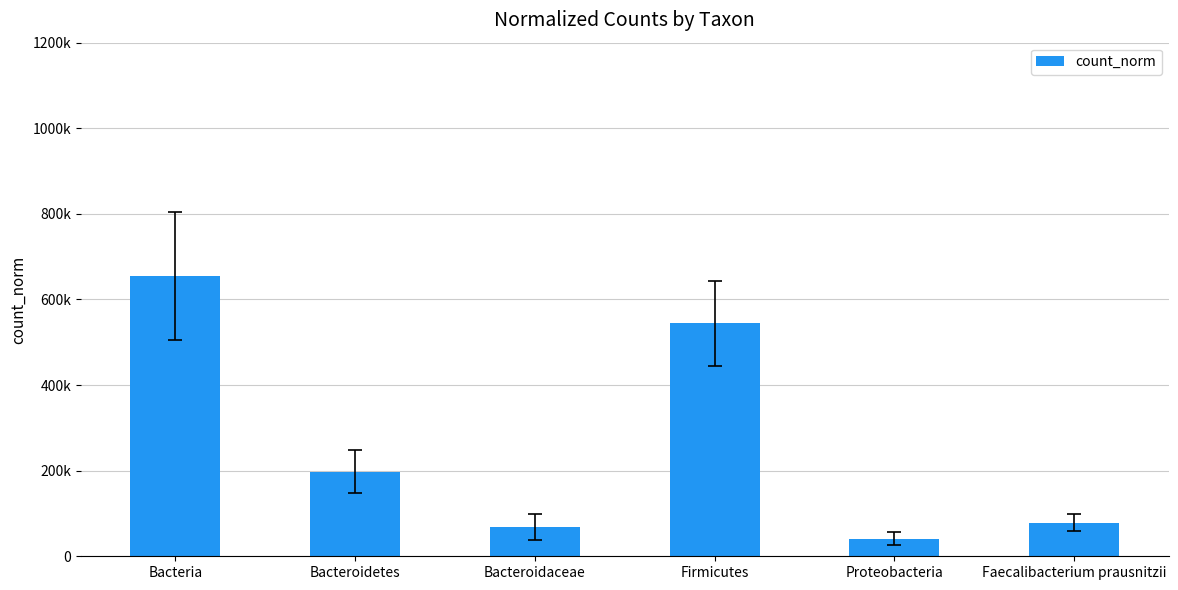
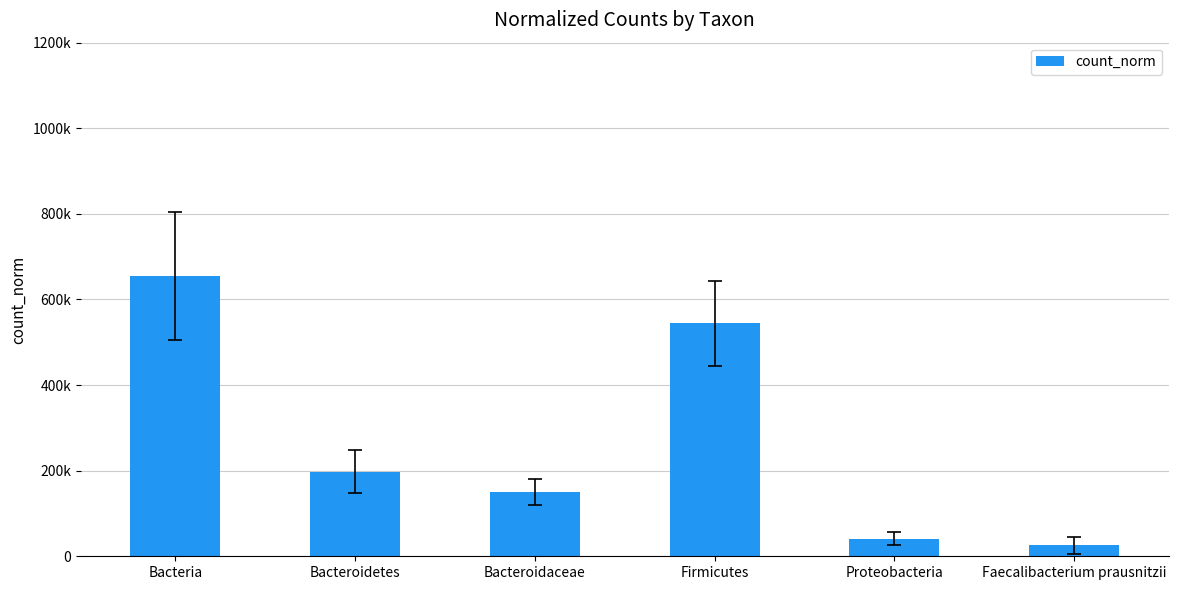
  {
    "count_norm": {
      "Bacteria": 660000,
      "Bacteroidetes": 200000,
-     "Bacteroidaceae": 70000,
+     "Bacteroidaceae": 150000,
      "Firmicutes": 540000,
      "Proteobacteria": 40000,
-     "Faecalibacterium prausnitzii": 80000
+     "Faecalibacterium prausnitzii": 30000
    }
  }
